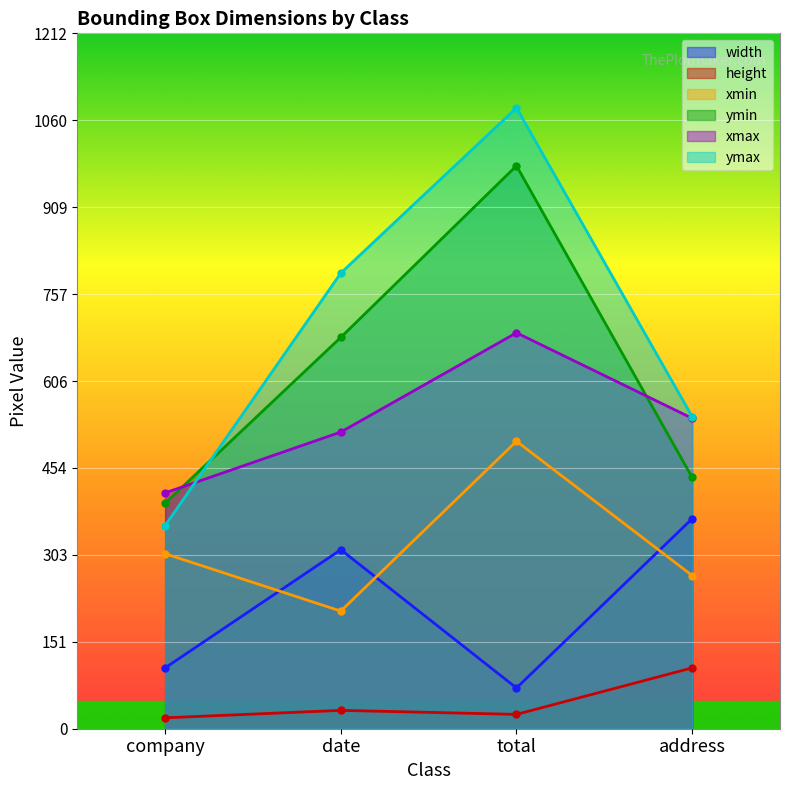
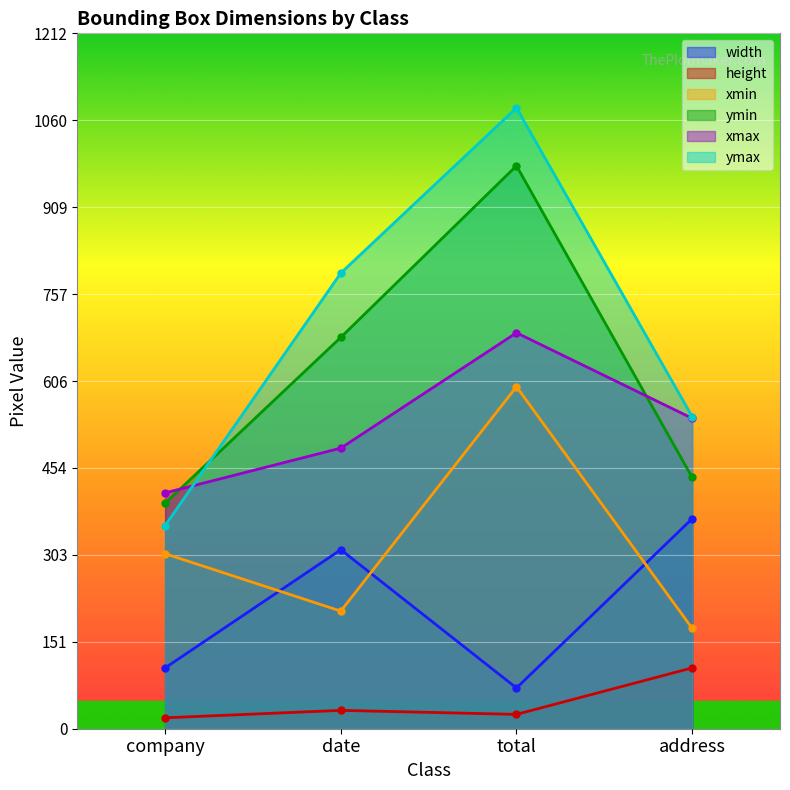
  {
    "width": {
      "company": 110,
      "date": 310,
      "total": 70,
      "address": 370
    },
    "height": {
      "address": 110
    },
    "xmin": {
      "company": 310,
      "date": 210,
-     "total": 500,
-     "address": 270
+     "total": 600,
+     "address": 180
    },
    "ymin": {
      "company": 390,
      "date": 680,
      "total": 980,
      "address": 440
    },
    "xmax": {
      "company": 410,
-     "date": 520,
+     "date": 490,
      "total": 690
    },
    "ymax": {
      "company": 350,
      "date": 790,
      "total": 1080
    }
  }
